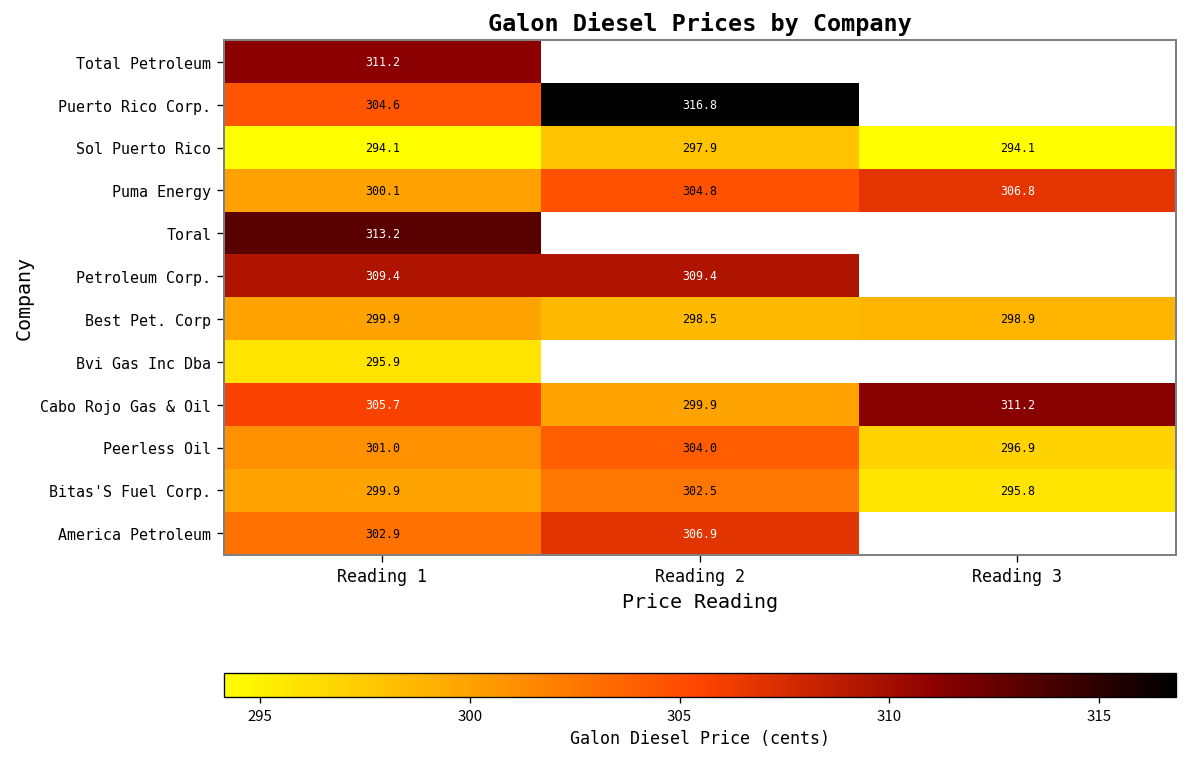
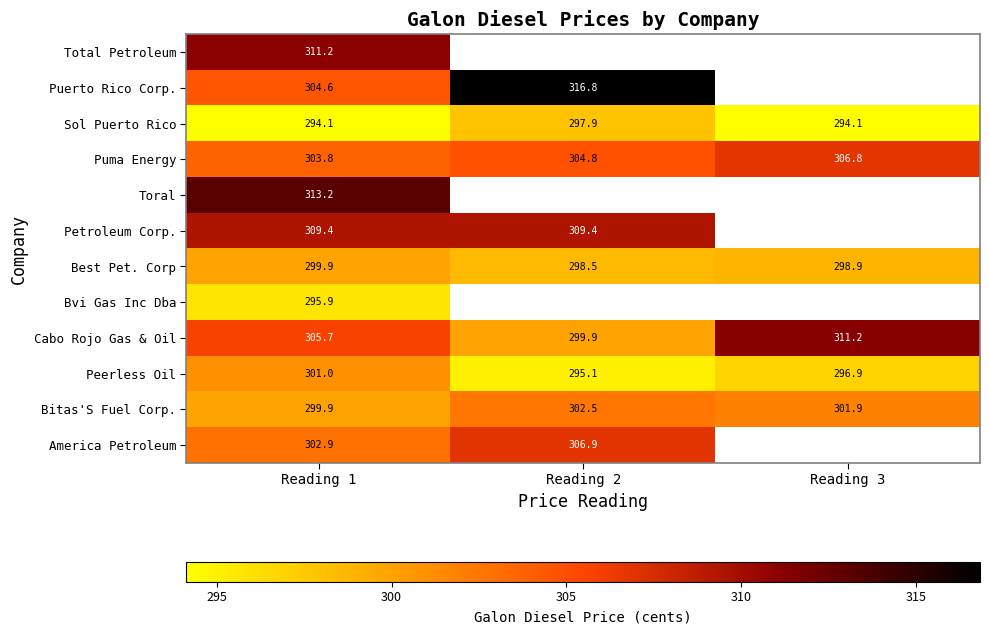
  {
    "Total Petroleum": {
      "Reading 1": 311.2
    },
    "Puerto Rico Corp.": {
      "Reading 1": 304.6,
      "Reading 2": 316.8
    },
    "Sol Puerto Rico": {
      "Reading 1": 294.1,
      "Reading 2": 297.9,
      "Reading 3": 294.1
    },
    "Puma Energy": {
-     "Reading 1": 300.1,
+     "Reading 1": 303.8,
      "Reading 2": 304.8,
      "Reading 3": 306.8
    },
    "Toral": {
      "Reading 1": 313.2
    },
    "Petroleum Corp.": {
      "Reading 1": 309.4,
      "Reading 2": 309.4
    },
    "Best Pet. Corp": {
      "Reading 1": 299.9,
      "Reading 2": 298.5,
      "Reading 3": 298.9
    },
    "Bvi Gas Inc Dba": {
      "Reading 1": 295.9
    },
    "Cabo Rojo Gas & Oil": {
      "Reading 1": 305.7,
      "Reading 2": 299.9,
      "Reading 3": 311.2
    },
    "Peerless Oil": {
      "Reading 1": 301.0,
-     "Reading 2": 304.0,
+     "Reading 2": 295.1,
      "Reading 3": 296.9
    },
    "Bitas'S Fuel Corp.": {
      "Reading 1": 299.9,
      "Reading 2": 302.5,
-     "Reading 3": 295.8
+     "Reading 3": 301.9
    },
    "America Petroleum": {
      "Reading 1": 302.9,
      "Reading 2": 306.9
    }
  }
